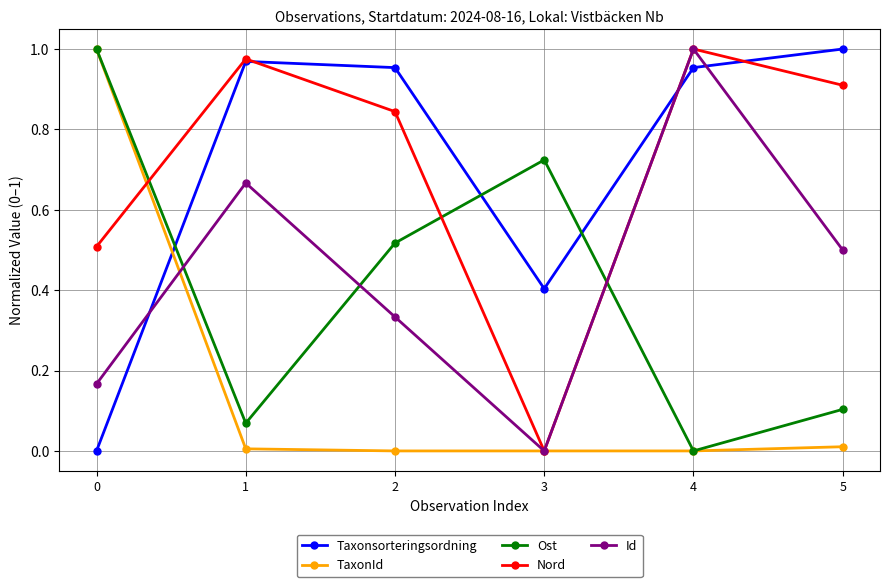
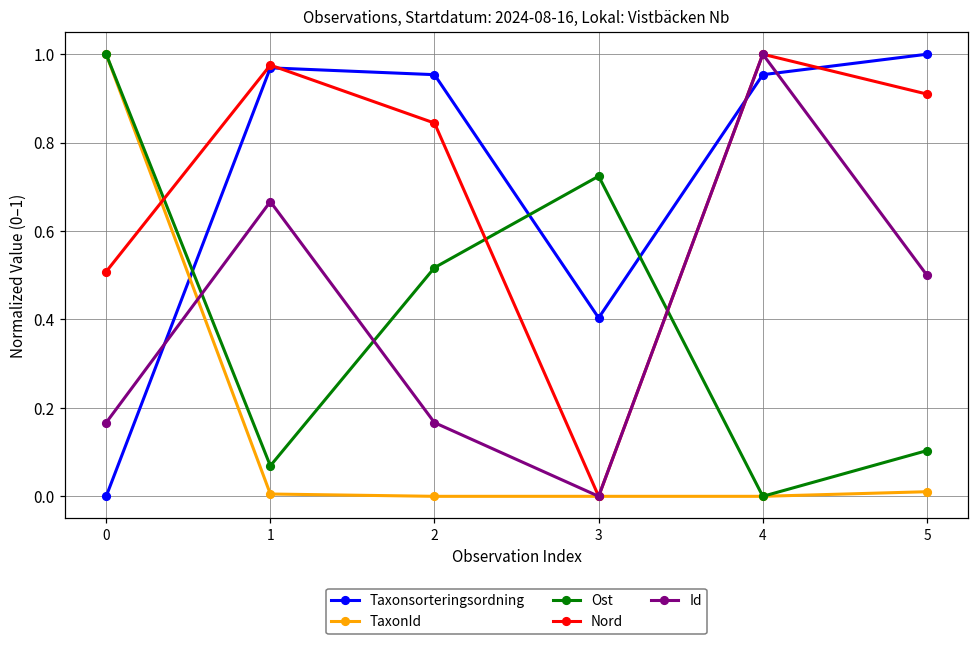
  {
    "Taxonsorteringsordning": {
      "0": 0.00,
      "2": 0.95,
      "3": 0.40,
      "4": 0.95,
      "5": 1.00
    },
    "TaxonId": {
      "1": 0.01,
      "2": 0.00,
      "5": 0.01
    },
    "Ost": {
      "1": 0.07,
      "2": 0.52,
      "3": 0.72,
      "5": 0.10
    },
    "Nord": {
      "0": 0.51,
      "2": 0.84,
      "5": 0.91
    },
    "Id": {
      "0": 0.17,
      "1": 0.67,
-     "2": 0.33,
+     "2": 0.17,
      "5": 0.50
    }
  }
